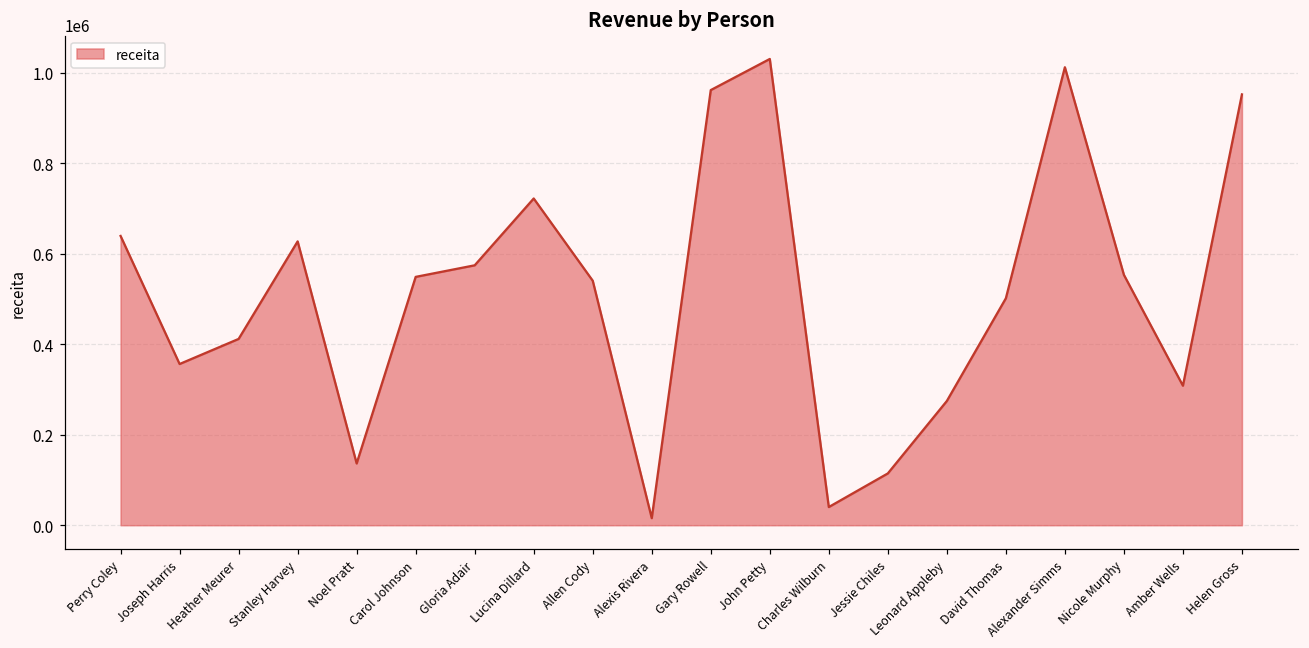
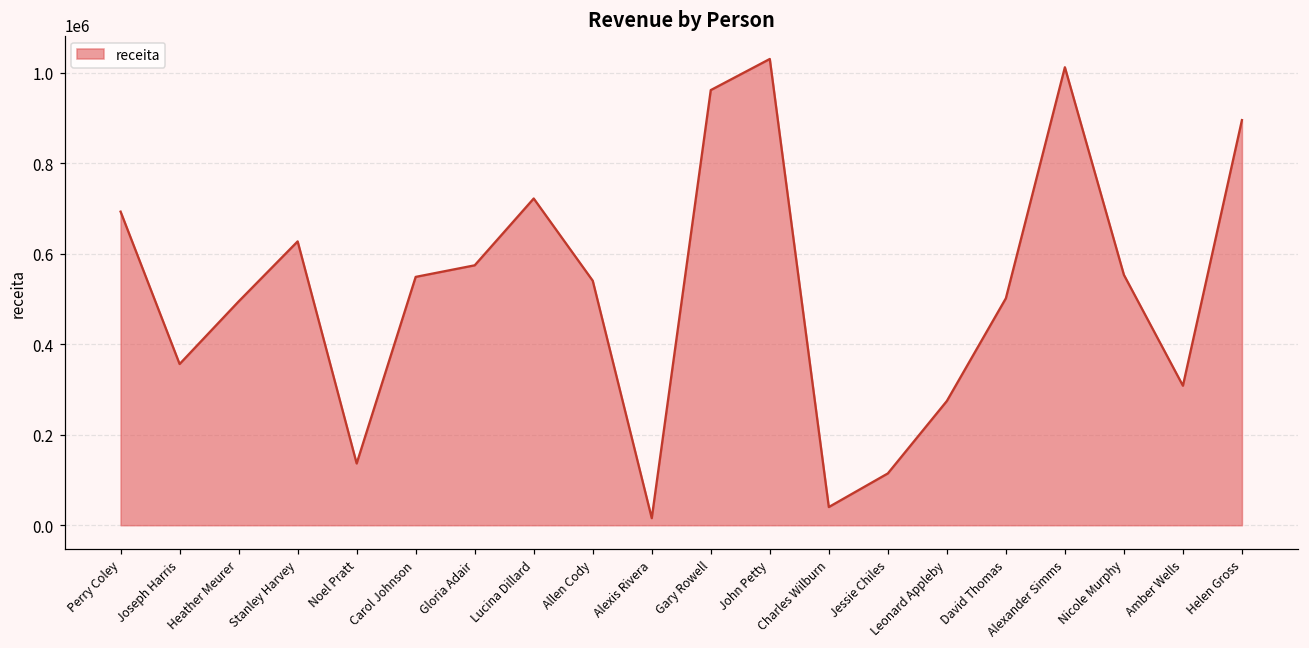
  {
-   "Perry Coley": 640000,
+   "Perry Coley": 690000,
    "Joseph Harris": 360000,
-   "Heather Meurer": 410000,
+   "Heather Meurer": 490000,
    "Stanley Harvey": 630000,
    "Noel Pratt": 140000,
    "Carol Johnson": 550000,
    "Gloria Adair": 570000,
    "Lucina Dillard": 720000,
    "Allen Cody": 540000,
    "Alexis Rivera": 20000,
    "Gary Rowell": 960000,
    "John Petty": 1030000,
    "Charles Wilburn": 40000,
    "Jessie Chiles": 110000,
    "Leonard Appleby": 270000,
    "David Thomas": 500000,
    "Alexander Simms": 1010000,
    "Nicole Murphy": 550000,
    "Amber Wells": 310000,
-   "Helen Gross": 950000
+   "Helen Gross": 900000
  }
